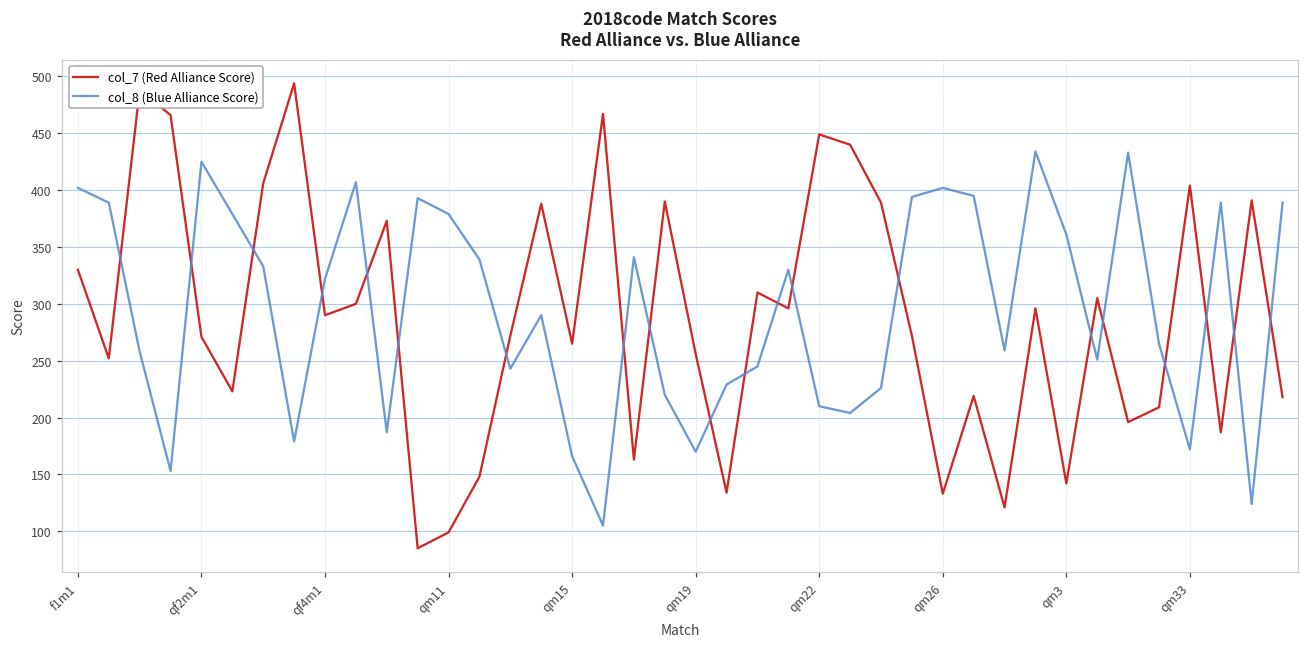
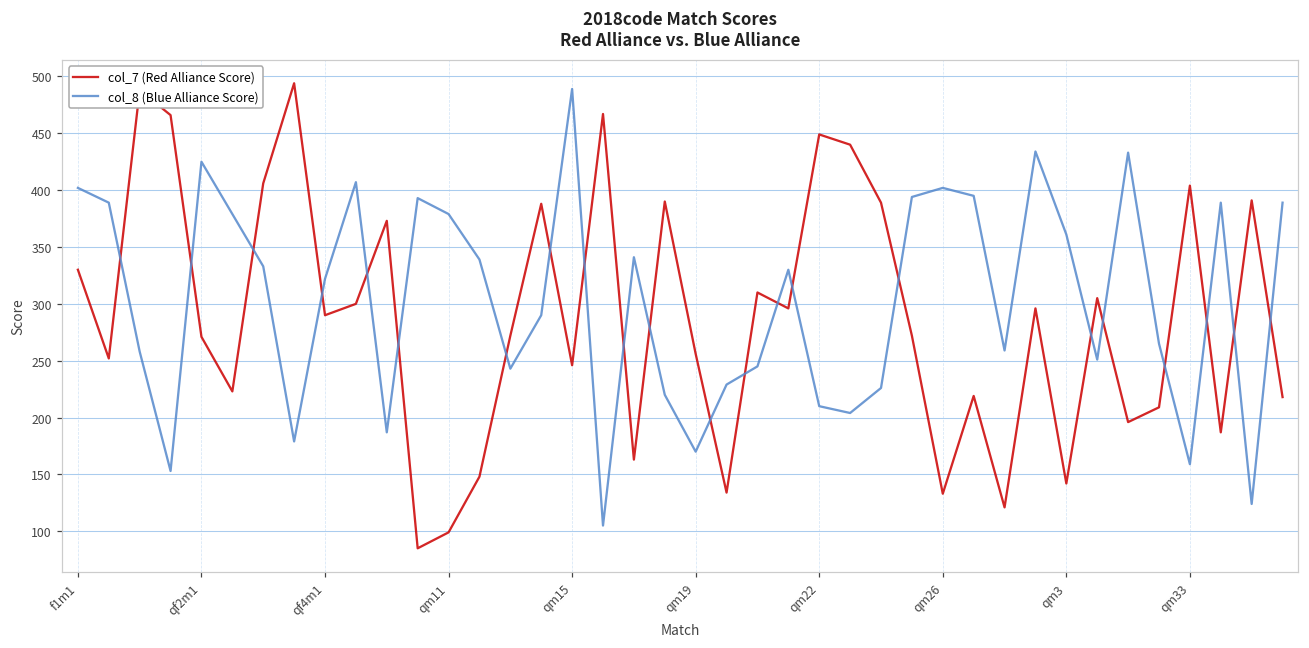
  {
    "col_7 (Red Alliance Score)": {
      "f1m1": 330,
      "qf2m1": 271,
      "qf4m1": 290,
      "qm11": 99,
-     "qm15": 265,
+     "qm15": 246,
      "qm19": 256,
      "qm22": 449,
      "qm26": 133,
      "qm3": 142,
      "qm33": 404
    },
    "col_8 (Blue Alliance Score)": {
      "f1m1": 402,
      "qf2m1": 425,
      "qf4m1": 322,
      "qm11": 379,
-     "qm15": 166,
+     "qm15": 489,
      "qm19": 170,
      "qm22": 210,
      "qm26": 402,
      "qm3": 361,
-     "qm33": 172
+     "qm33": 159
    }
  }
